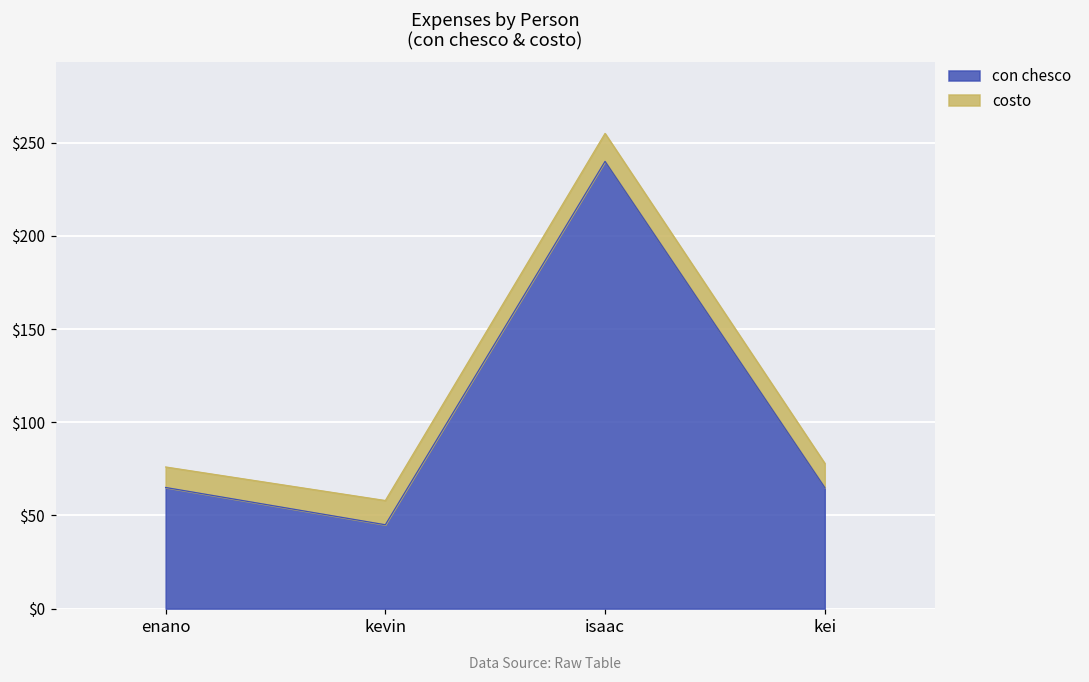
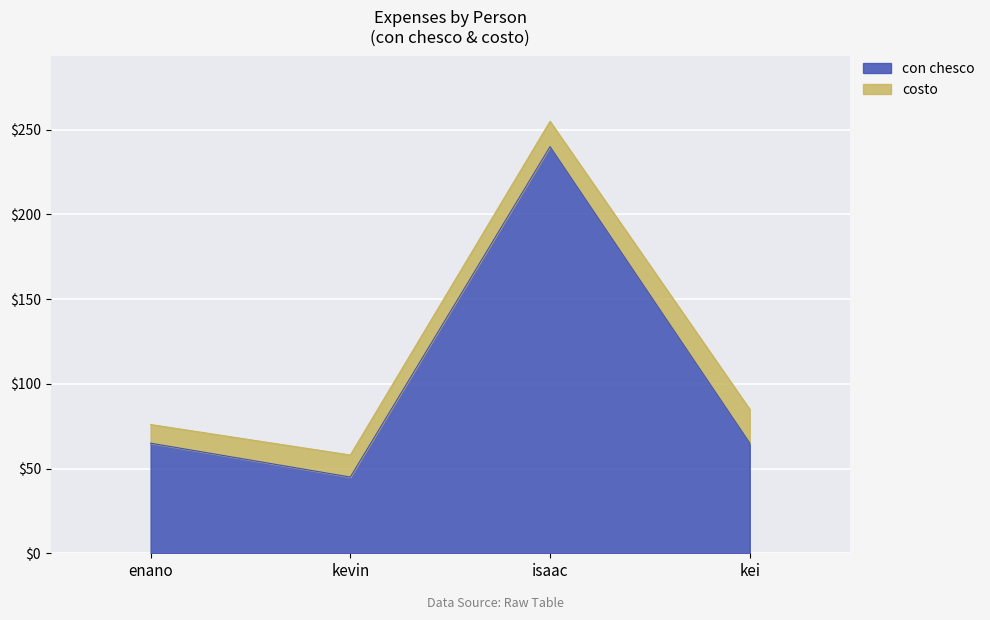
  {
    "con chesco": {
      "enano": "$65",
      "kevin": "$45",
      "isaac": "$240",
      "kei": "$65"
    },
    "costo": {
      "enano": "$11",
      "kevin": "$13",
      "isaac": "$15",
-     "kei": "$13"
+     "kei": "$20"
    }
  }
